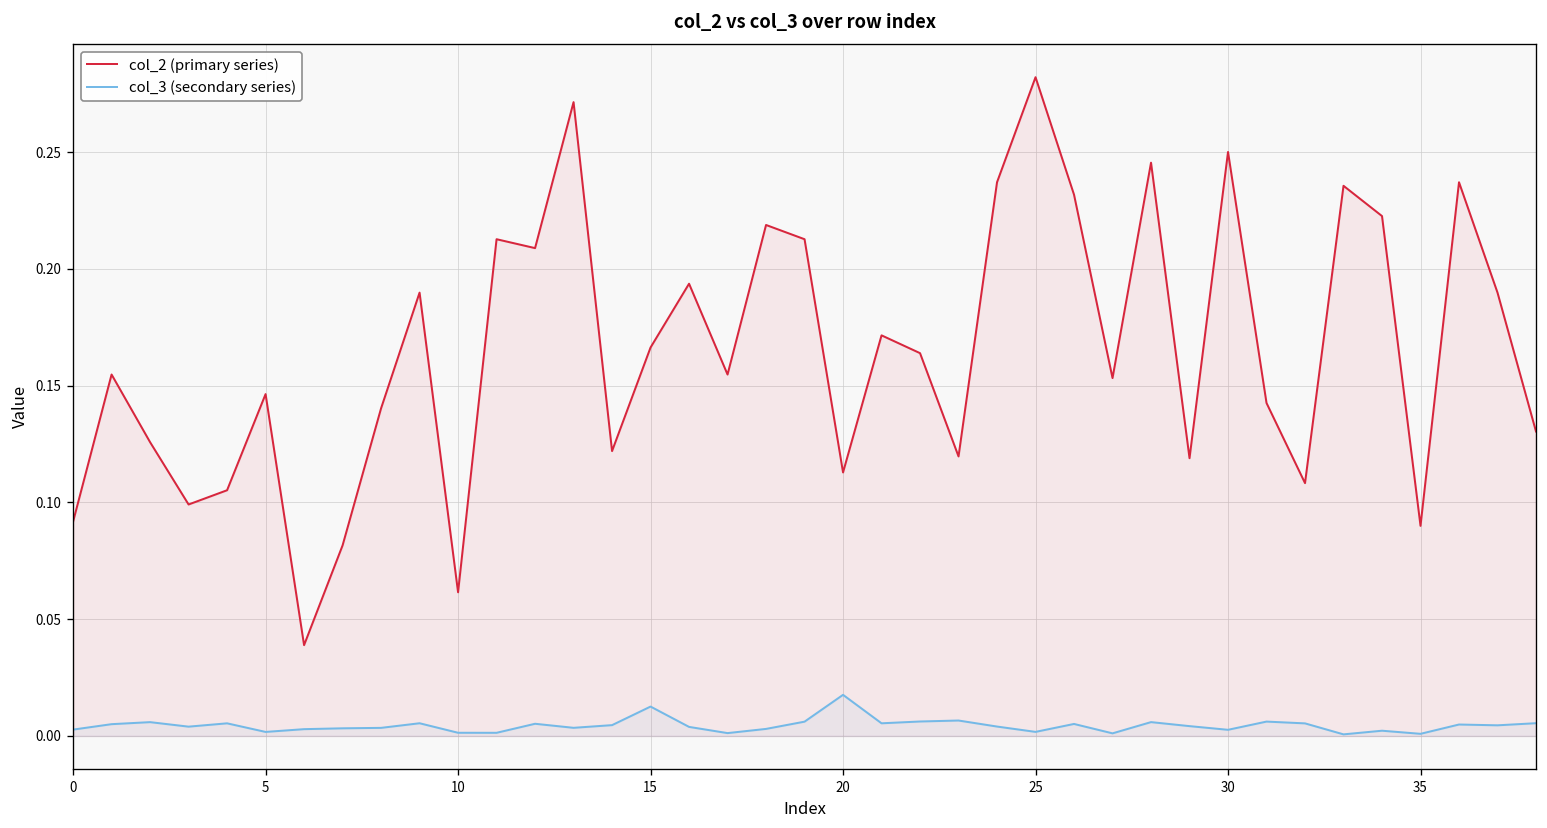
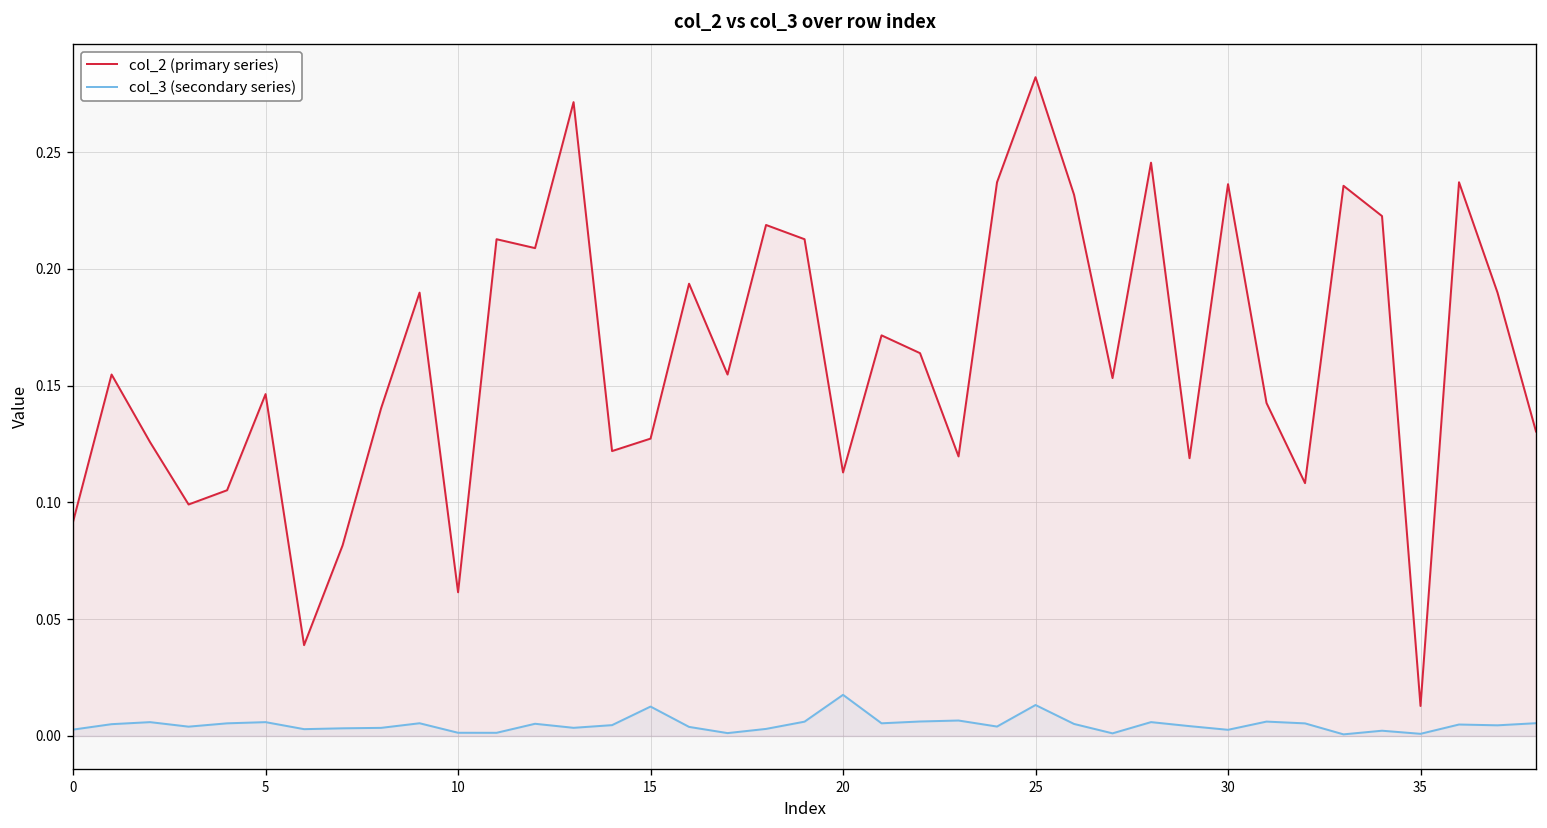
  {
    "col_2 (primary series)": {
      "0": 0.092,
      "5": 0.146,
      "10": 0.062,
-     "15": 0.166,
+     "15": 0.127,
      "20": 0.113,
      "25": 0.282,
-     "30": 0.250,
-     "35": 0.090
+     "30": 0.236,
+     "35": 0.013
    },
    "col_3 (secondary series)": {
      "0": 0.003,
-     "5": 0.002,
+     "5": 0.006,
      "10": 0.001,
      "15": 0.013,
      "20": 0.018,
-     "25": 0.002,
+     "25": 0.013,
      "30": 0.003,
      "35": 0.001
    }
  }
